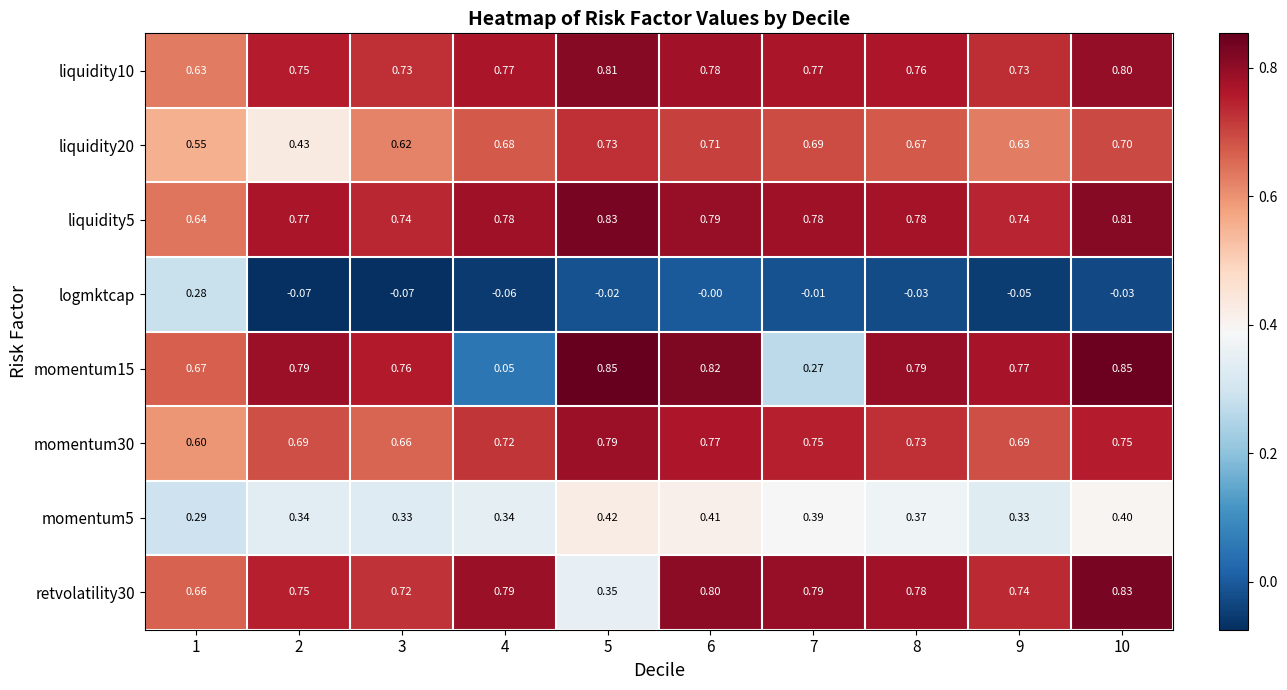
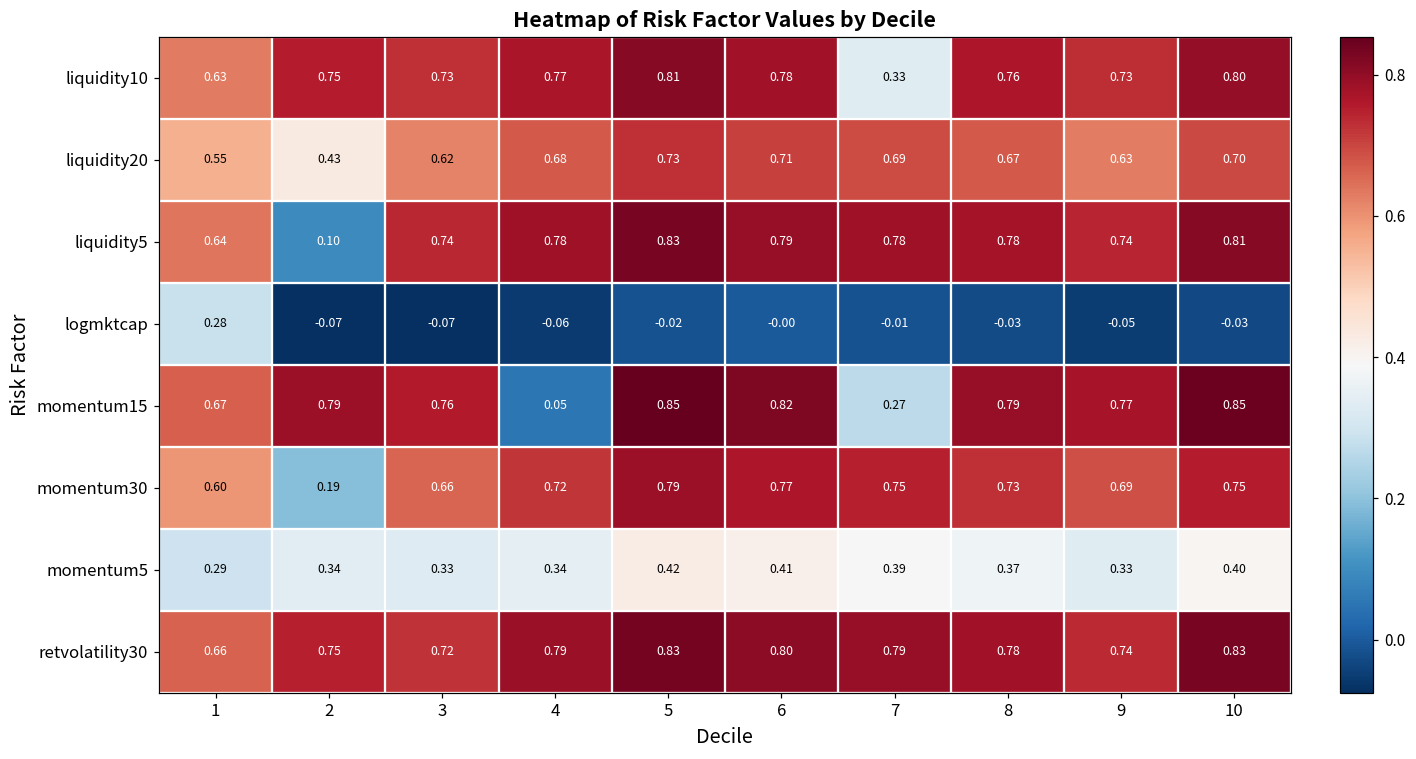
  {
    "liquidity10": {
      "1": 0.63,
      "2": 0.75,
      "3": 0.73,
      "4": 0.77,
      "5": 0.81,
      "6": 0.78,
-     "7": 0.77,
+     "7": 0.33,
      "8": 0.76,
      "9": 0.73,
      "10": 0.80
    },
    "liquidity20": {
      "1": 0.55,
      "2": 0.43,
      "3": 0.62,
      "4": 0.68,
      "5": 0.73,
      "6": 0.71,
      "7": 0.69,
      "8": 0.67,
      "9": 0.63,
      "10": 0.70
    },
    "liquidity5": {
      "1": 0.64,
-     "2": 0.77,
+     "2": 0.10,
      "3": 0.74,
      "4": 0.78,
      "5": 0.83,
      "6": 0.79,
      "7": 0.78,
      "8": 0.78,
      "9": 0.74,
      "10": 0.81
    },
    "logmktcap": {
      "1": 0.28,
      "2": -0.07,
      "3": -0.07,
      "4": -0.06,
      "5": -0.02,
      "6": -0.00,
      "7": -0.01,
      "8": -0.03,
      "9": -0.05,
      "10": -0.03
    },
    "momentum15": {
      "1": 0.67,
      "2": 0.79,
      "3": 0.76,
      "4": 0.05,
      "5": 0.85,
      "6": 0.82,
      "7": 0.27,
      "8": 0.79,
      "9": 0.77,
      "10": 0.85
    },
    "momentum30": {
      "1": 0.60,
-     "2": 0.69,
+     "2": 0.19,
      "3": 0.66,
      "4": 0.72,
      "5": 0.79,
      "6": 0.77,
      "7": 0.75,
      "8": 0.73,
      "9": 0.69,
      "10": 0.75
    },
    "momentum5": {
      "1": 0.29,
      "2": 0.34,
      "3": 0.33,
      "4": 0.34,
      "5": 0.42,
      "6": 0.41,
      "7": 0.39,
      "8": 0.37,
      "9": 0.33,
      "10": 0.40
    },
    "retvolatility30": {
      "1": 0.66,
      "2": 0.75,
      "3": 0.72,
      "4": 0.79,
-     "5": 0.35,
+     "5": 0.83,
      "6": 0.80,
      "7": 0.79,
      "8": 0.78,
      "9": 0.74,
      "10": 0.83
    }
  }
